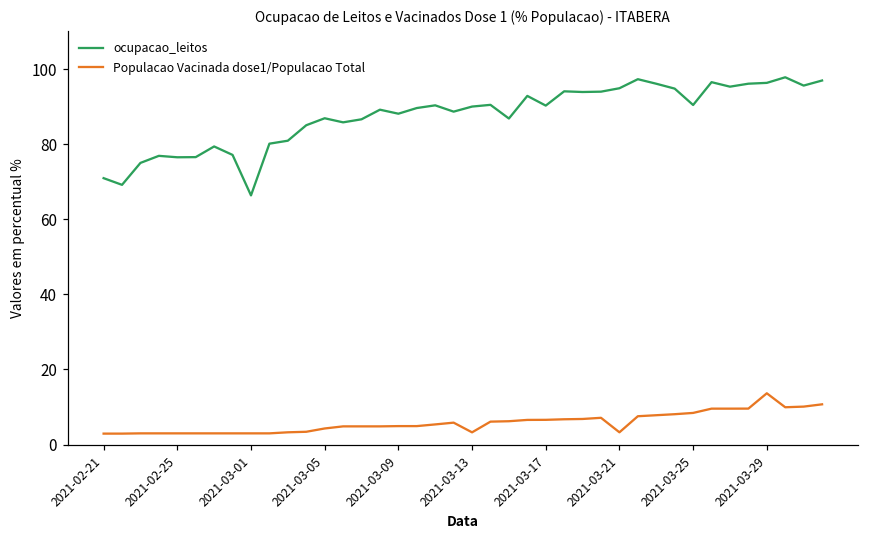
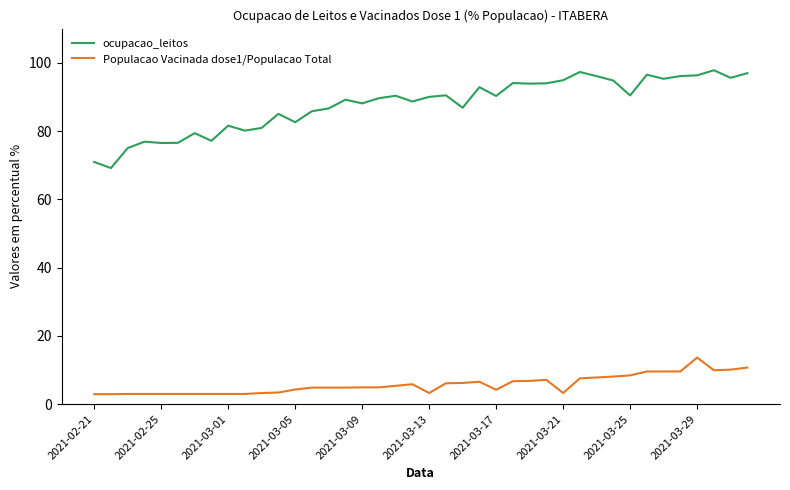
  {
    "ocupacao_leitos": {
      "2021-02-21": 71,
      "2021-02-25": 77,
-     "2021-03-01": 66,
-     "2021-03-05": 87,
+     "2021-03-01": 82,
+     "2021-03-05": 83,
      "2021-03-09": 88,
      "2021-03-13": 90,
      "2021-03-17": 90,
      "2021-03-21": 95,
      "2021-03-25": 90,
      "2021-03-29": 96
    },
    "Populacao Vacinada dose1/Populacao Total": {
      "2021-02-21": 3,
      "2021-02-25": 3,
      "2021-03-01": 3,
      "2021-03-05": 4,
      "2021-03-09": 5,
      "2021-03-13": 3,
-     "2021-03-17": 7,
+     "2021-03-17": 4,
      "2021-03-21": 3,
      "2021-03-25": 8,
      "2021-03-29": 14
    }
  }
